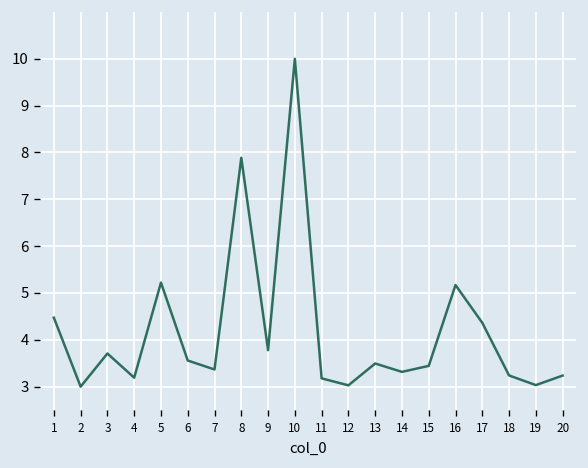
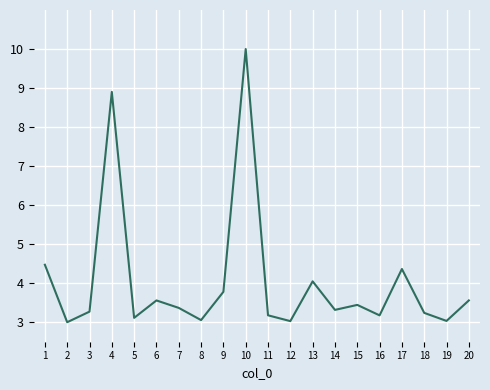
  {
    "1": 4.5,
    "2": 3.0,
-   "3": 3.7,
-   "4": 3.2,
-   "5": 5.2,
+   "3": 3.3,
+   "4": 8.9,
+   "5": 3.1,
    "6": 3.6,
    "7": 3.4,
-   "8": 7.9,
+   "8": 3.1,
    "9": 3.8,
    "10": 10.0,
    "11": 3.2,
    "12": 3.0,
-   "13": 3.5,
+   "13": 4.0,
    "14": 3.3,
    "15": 3.4,
-   "16": 5.2,
+   "16": 3.2,
    "17": 4.4,
    "18": 3.2,
    "19": 3.0,
-   "20": 3.2
+   "20": 3.6
  }
